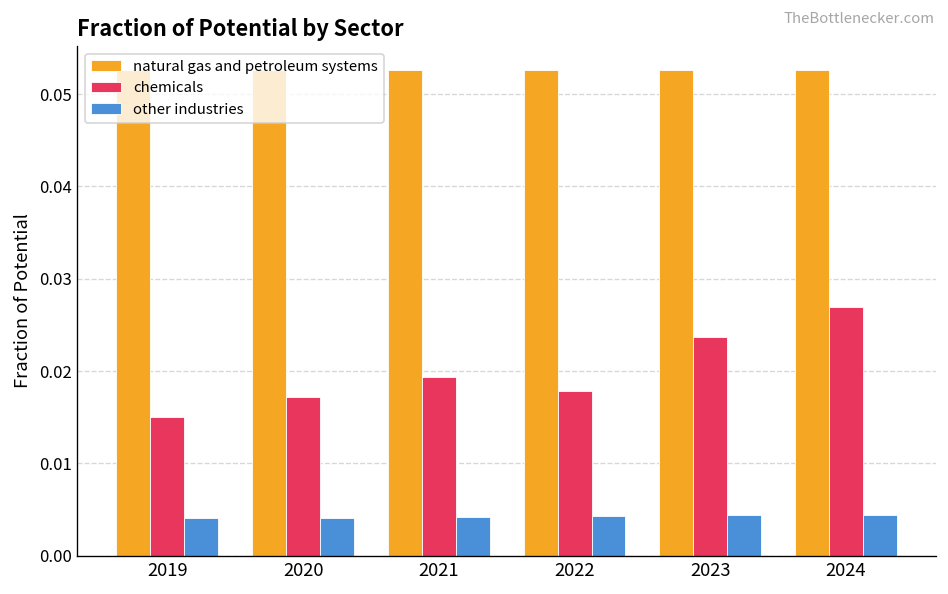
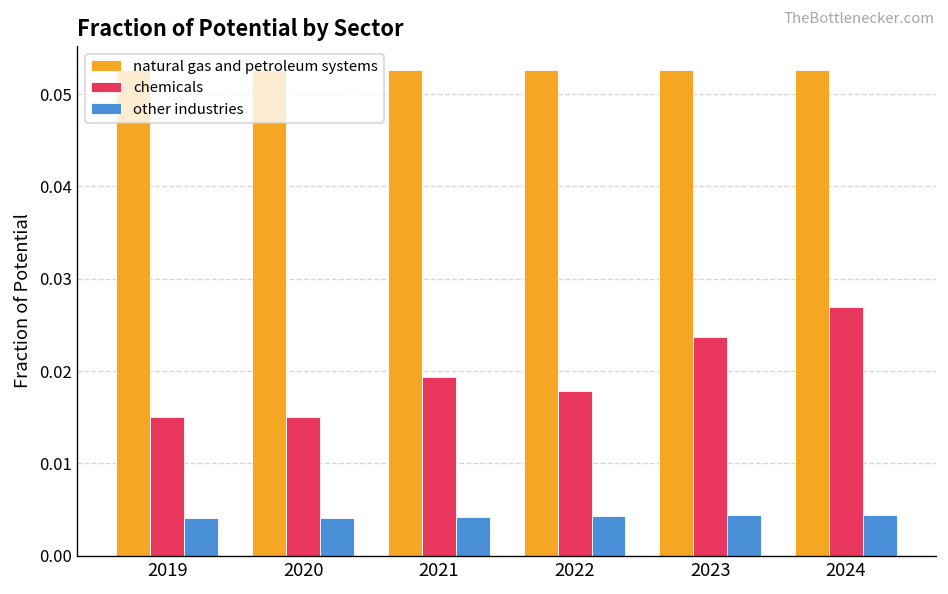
  {
    "natural gas and petroleum systems": {
      "2021": 0.053,
      "2022": 0.053,
      "2023": 0.053,
      "2024": 0.053
    },
    "chemicals": {
      "2019": 0.015,
-     "2020": 0.017,
+     "2020": 0.015,
      "2021": 0.019,
      "2022": 0.018,
      "2023": 0.024,
      "2024": 0.027
    },
    "other industries": {
      "2019": 0.004,
      "2020": 0.004,
      "2021": 0.004,
      "2022": 0.004,
      "2023": 0.004,
      "2024": 0.004
    }
  }
